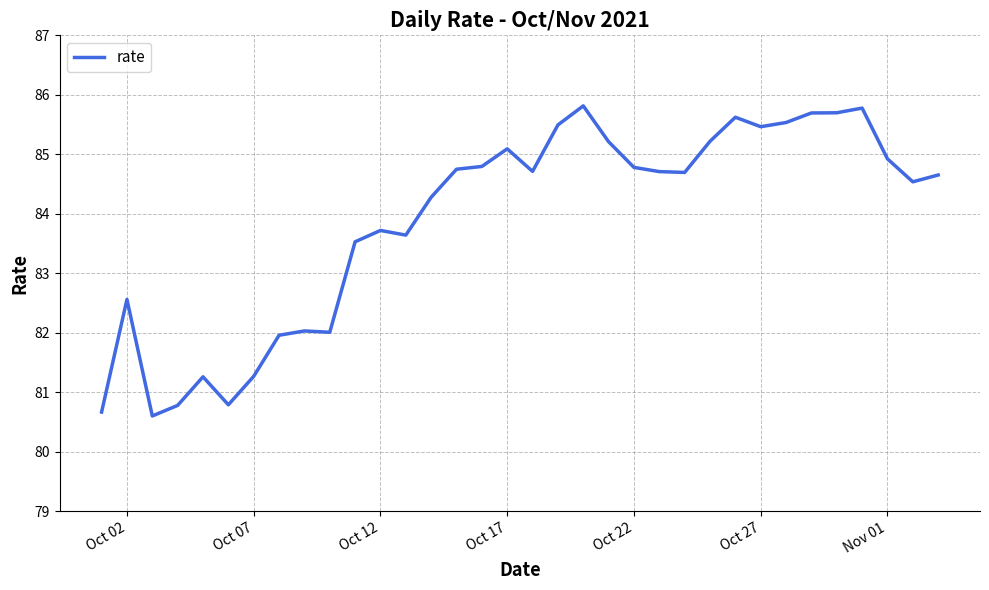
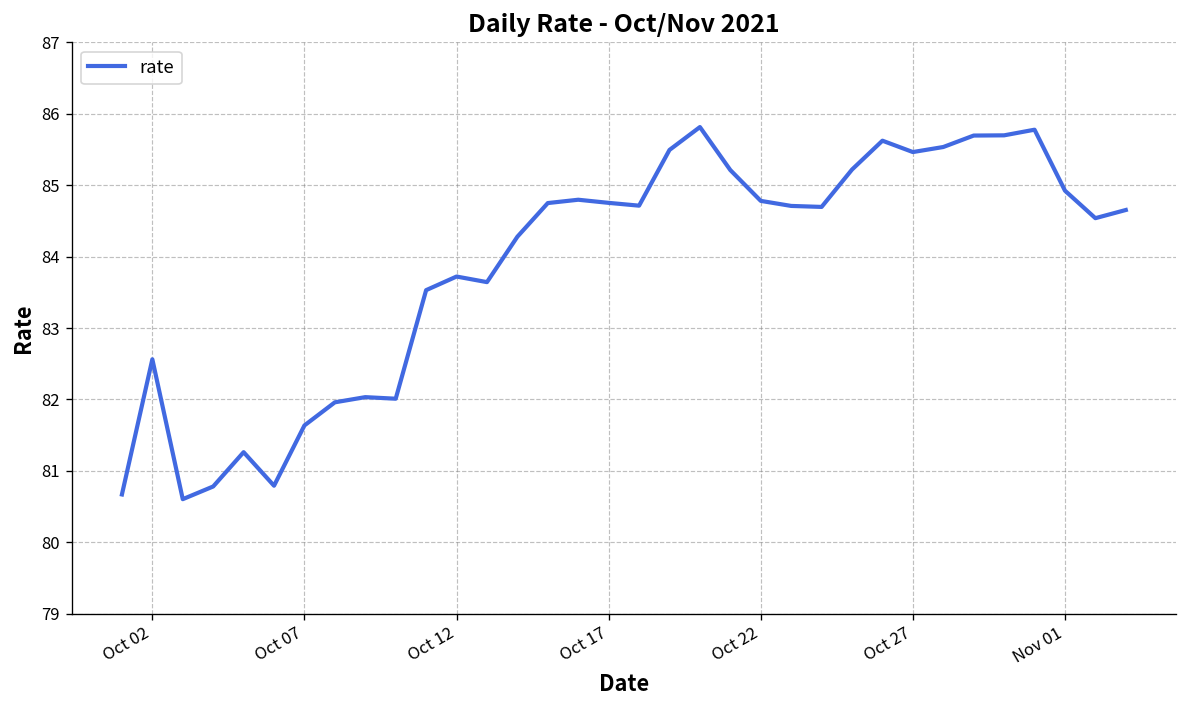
  {
    "Oct 02": 82.6,
-   "Oct 07": 81.3,
+   "Oct 07": 81.6,
    "Oct 12": 83.7,
-   "Oct 17": 85.1,
+   "Oct 17": 84.8,
    "Oct 22": 84.8,
    "Oct 27": 85.5,
    "Nov 01": 84.9
  }
